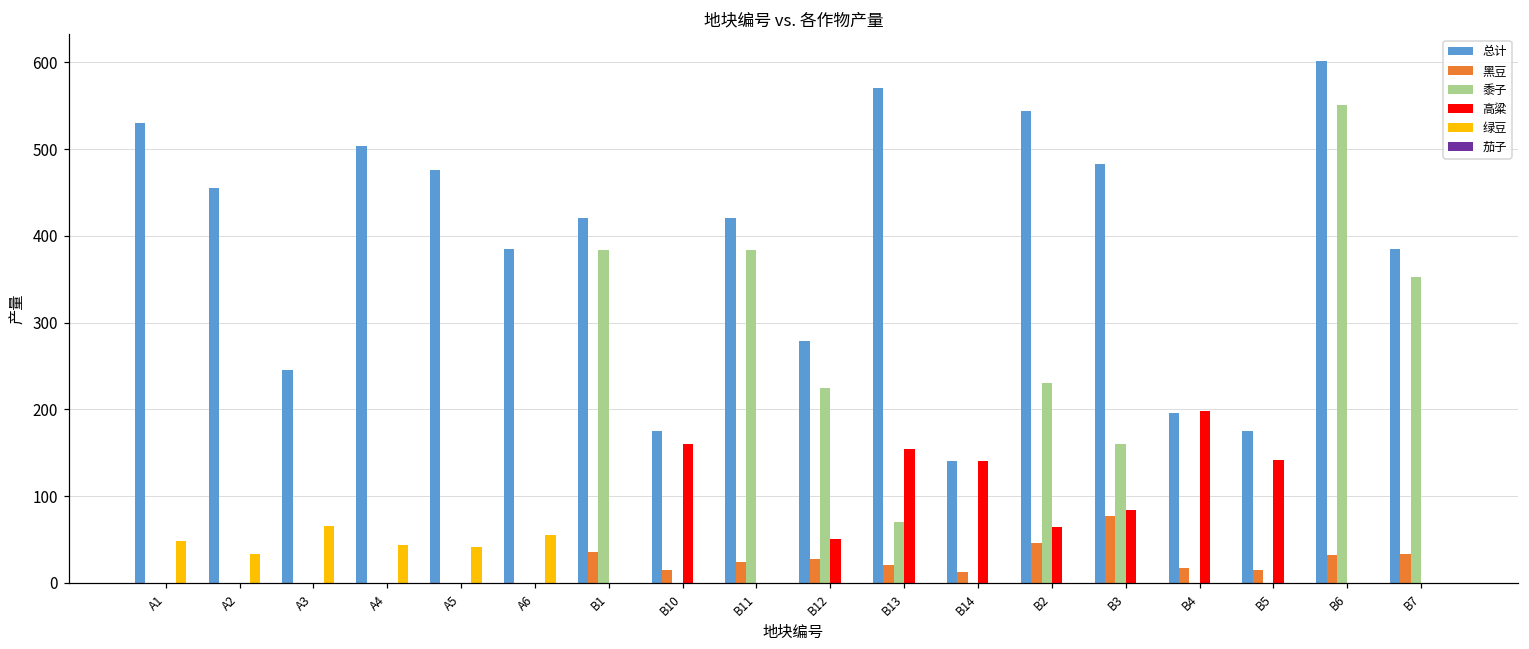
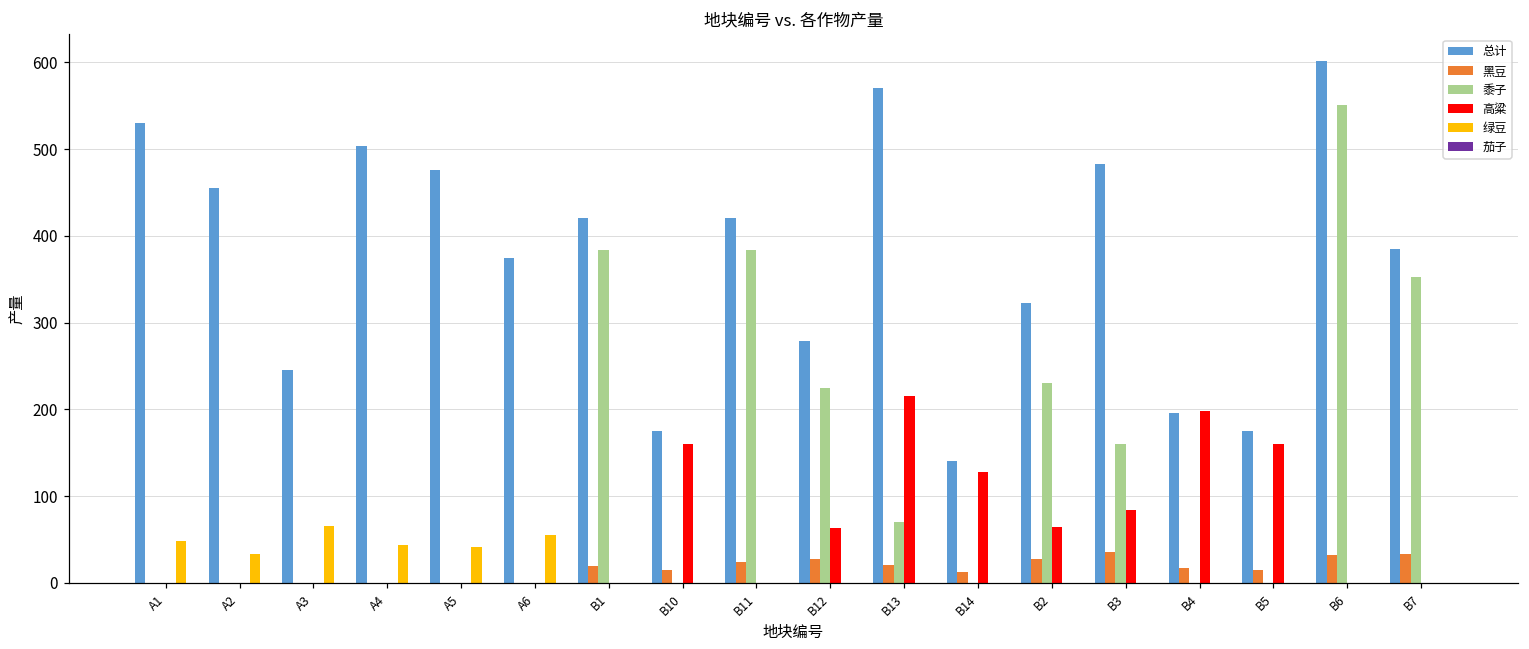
  {
    "总计": {
      "A1": 530,
      "A2": 460,
      "A3": 250,
      "A4": 500,
      "A5": 480,
-     "A6": 390,
+     "A6": 370,
      "B1": 420,
      "B10": 180,
      "B11": 420,
      "B12": 280,
      "B13": 570,
      "B14": 140,
-     "B2": 540,
+     "B2": 320,
      "B3": 480,
      "B4": 200,
      "B5": 180,
      "B6": 600,
      "B7": 390
    },
    "黑豆": {
      "A1": 0,
      "A2": 0,
      "A3": 0,
      "A4": 0,
      "A5": 0,
      "A6": 0,
-     "B1": 40,
+     "B1": 20,
      "B10": 20,
      "B11": 20,
      "B12": 30,
      "B13": 20,
      "B14": 10,
-     "B2": 50,
-     "B3": 80,
+     "B2": 30,
+     "B3": 40,
      "B4": 20,
      "B5": 20,
      "B6": 30,
      "B7": 30
    },
    "黍子": {
      "A1": 0,
      "A2": 0,
      "A3": 0,
      "A4": 0,
      "A5": 0,
      "A6": 0,
      "B1": 380,
      "B10": 0,
      "B11": 380,
      "B12": 230,
      "B13": 70,
      "B14": 0,
      "B2": 230,
      "B3": 160,
      "B4": 0,
      "B5": 0,
      "B6": 550,
      "B7": 350
    },
    "高粱": {
      "A1": 0,
      "A2": 0,
      "A3": 0,
      "A4": 0,
      "A5": 0,
      "A6": 0,
      "B1": 0,
      "B10": 160,
      "B11": 0,
-     "B12": 50,
-     "B13": 150,
-     "B14": 140,
+     "B12": 60,
+     "B13": 220,
+     "B14": 130,
      "B2": 60,
      "B3": 80,
      "B4": 200,
-     "B5": 140,
+     "B5": 160,
      "B6": 0,
      "B7": 0
    },
    "绿豆": {
      "A1": 50,
      "A2": 30,
      "A3": 70,
      "A4": 40,
      "A5": 40,
      "A6": 60,
      "B1": 0,
      "B10": 0,
      "B11": 0,
      "B12": 0,
      "B13": 0,
      "B14": 0,
      "B2": 0,
      "B3": 0,
      "B4": 0,
      "B5": 0,
      "B6": 0,
      "B7": 0
    },
    "茄子": {
      "A1": 0,
      "A2": 0,
      "A3": 0,
      "A4": 0,
      "A5": 0,
      "A6": 0,
      "B1": 0,
      "B10": 0,
      "B11": 0,
      "B12": 0,
      "B13": 0,
      "B14": 0,
      "B2": 0,
      "B3": 0,
      "B4": 0,
      "B5": 0,
      "B6": 0,
      "B7": 0
    }
  }
